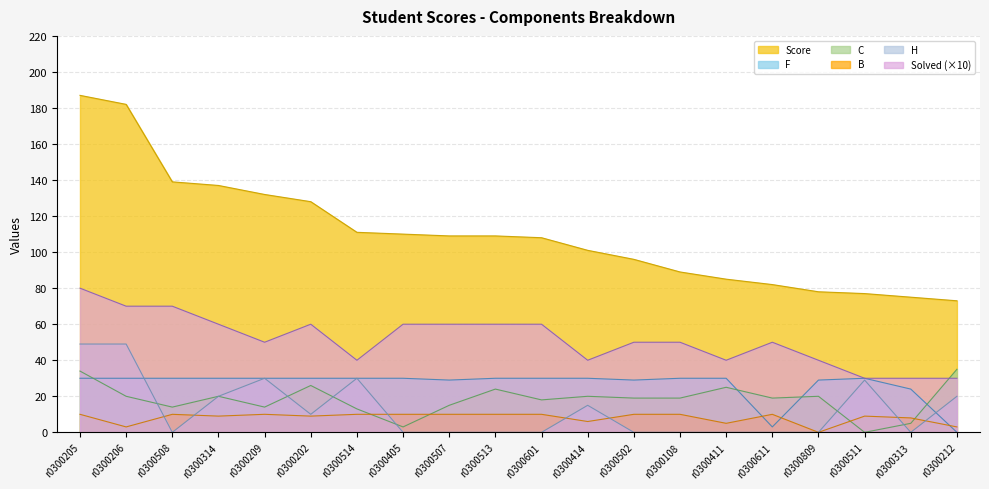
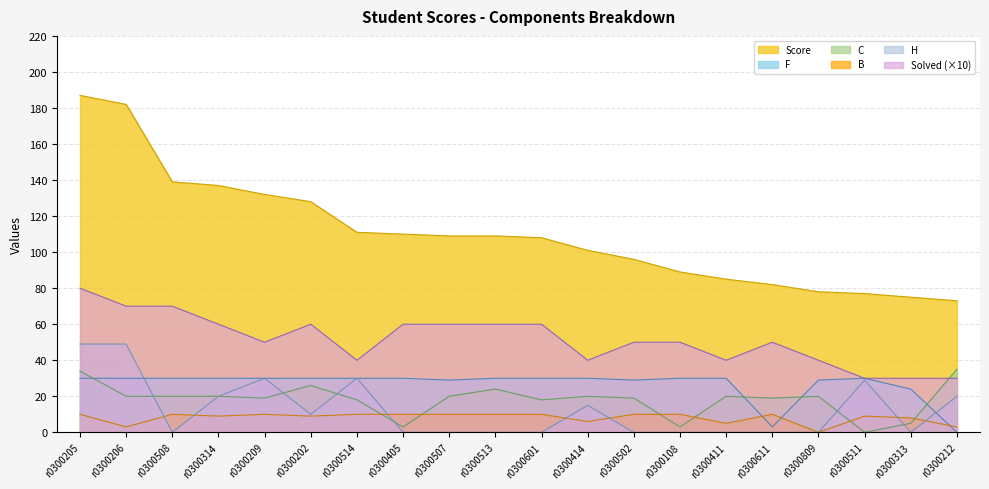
  {
    "C": {
      "r0300205": 34,
      "r0300206": 20,
-     "r0300508": 14,
-     "r0300209": 14,
+     "r0300508": 20,
+     "r0300209": 19,
      "r0300202": 26,
-     "r0300514": 13,
+     "r0300514": 18,
      "r0300405": 3,
-     "r0300507": 15,
+     "r0300507": 20,
      "r0300513": 24,
      "r0300601": 18,
      "r0300414": 20,
      "r0300502": 19,
-     "r0300108": 19,
-     "r0300411": 25,
+     "r0300108": 3,
+     "r0300411": 20,
      "r0300611": 19,
      "r0300809": 20,
      "r0300511": 0,
      "r0300313": 5,
      "r0300212": 35
    }
  }
